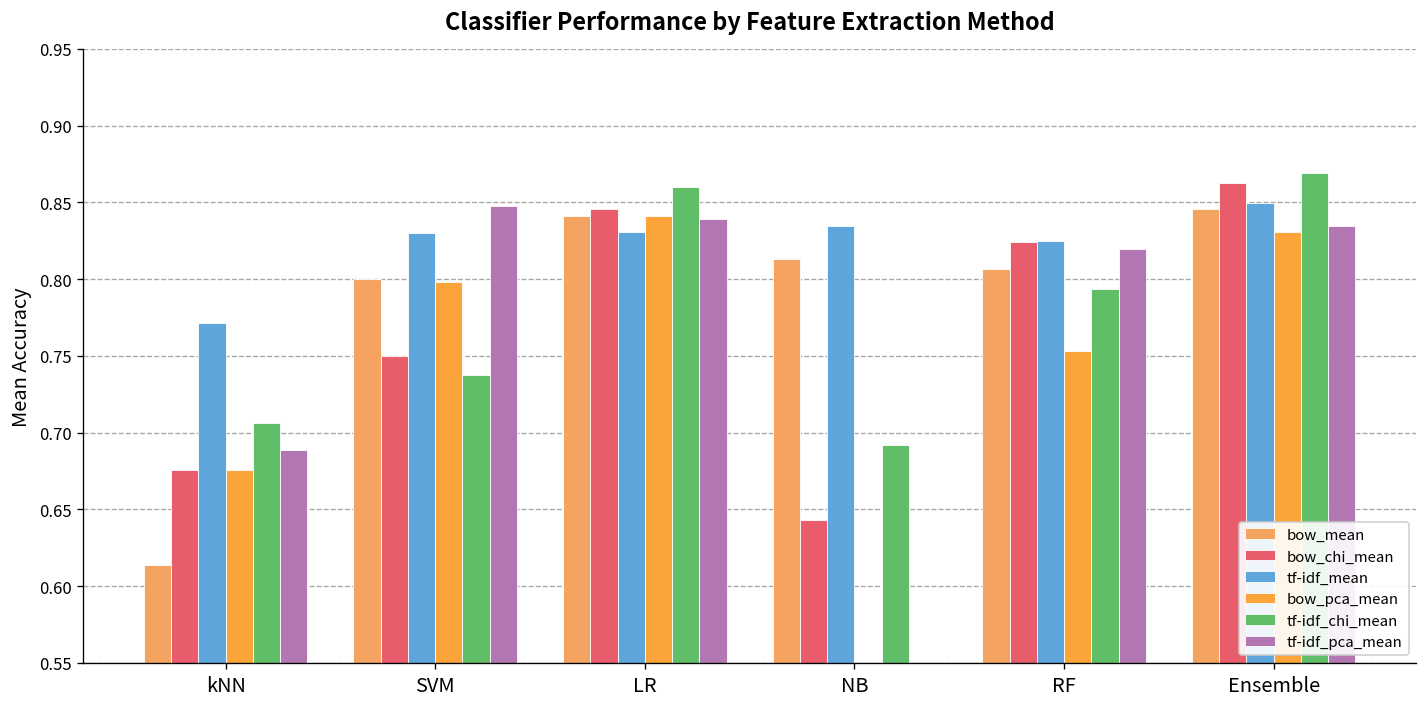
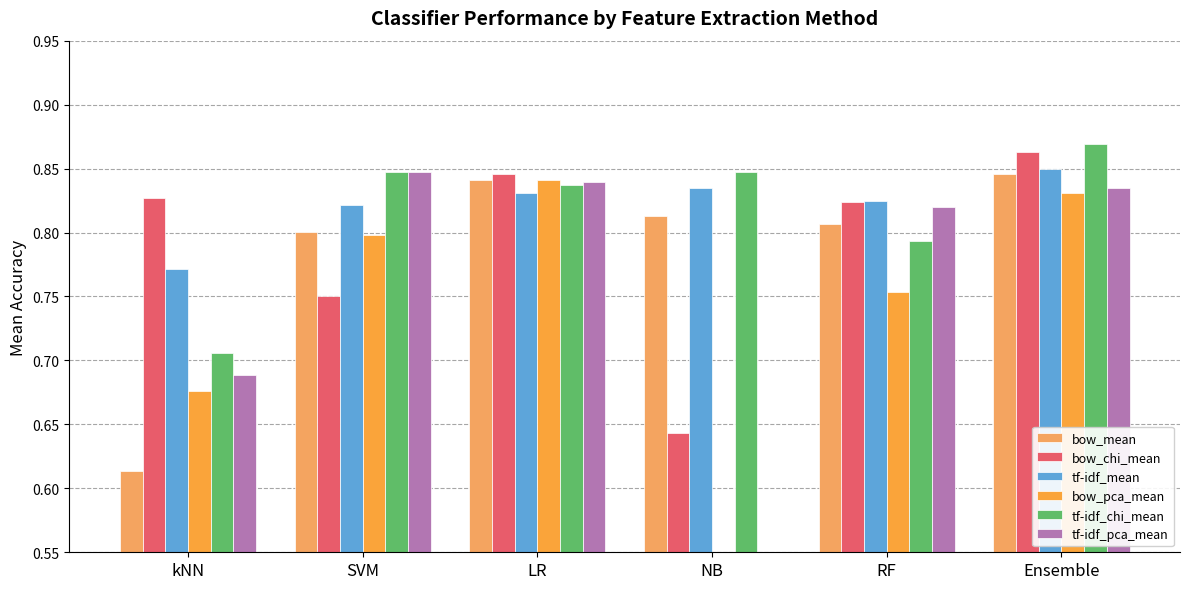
  {
    "bow_chi_mean": {
-     "kNN": 0.676,
+     "kNN": 0.827,
      "SVM": 0.750,
      "LR": 0.845,
      "NB": 0.643,
      "RF": 0.824,
      "Ensemble": 0.863
    },
    "tf-idf_mean": {
      "kNN": 0.772,
-     "SVM": 0.830,
+     "SVM": 0.821,
      "LR": 0.831,
      "NB": 0.835,
      "RF": 0.825,
      "Ensemble": 0.850
    },
    "tf-idf_chi_mean": {
      "kNN": 0.706,
-     "SVM": 0.738,
-     "LR": 0.860,
-     "NB": 0.692,
+     "SVM": 0.848,
+     "LR": 0.837,
+     "NB": 0.848,
      "RF": 0.793,
      "Ensemble": 0.869
    }
  }
